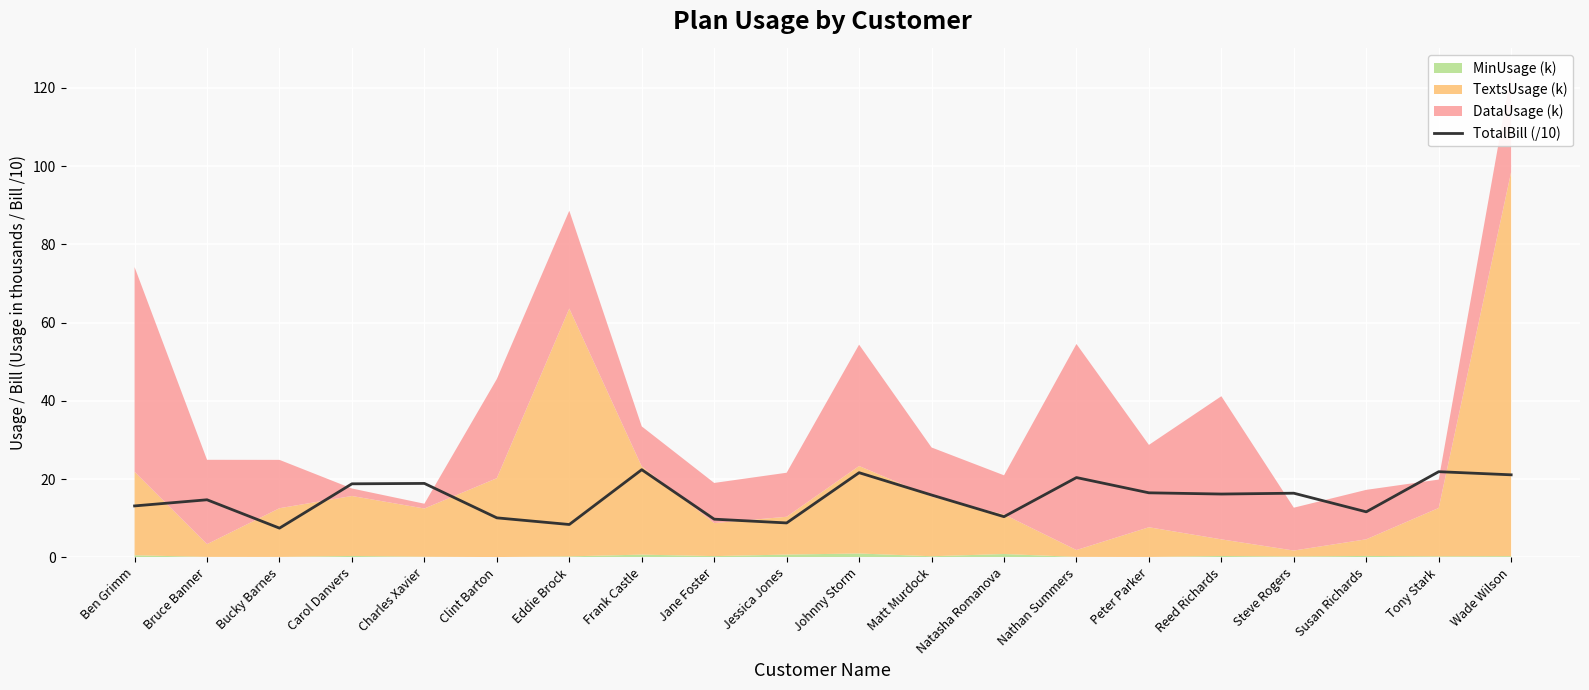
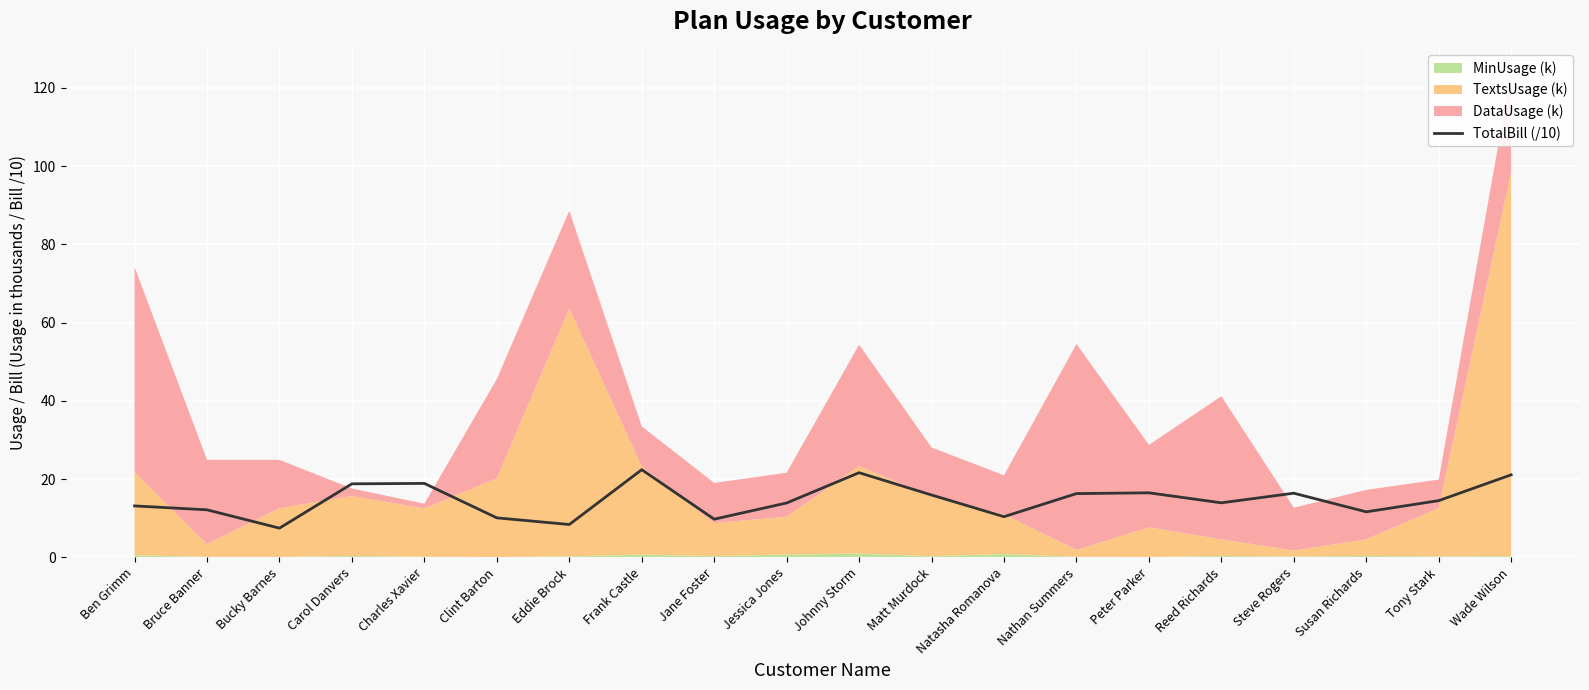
  {
    "TotalBill (/10)": {
      "Ben Grimm": 13,
-     "Bruce Banner": 15,
+     "Bruce Banner": 12,
      "Bucky Barnes": 7,
      "Carol Danvers": 19,
      "Charles Xavier": 19,
      "Clint Barton": 10,
      "Eddie Brock": 8,
      "Frank Castle": 22,
      "Jane Foster": 10,
-     "Jessica Jones": 9,
+     "Jessica Jones": 14,
      "Johnny Storm": 22,
-     "Nathan Summers": 20,
+     "Nathan Summers": 16,
      "Peter Parker": 17,
-     "Reed Richards": 16,
+     "Reed Richards": 14,
      "Steve Rogers": 16,
      "Susan Richards": 12,
-     "Tony Stark": 22,
+     "Tony Stark": 15,
      "Wade Wilson": 21
    },
    "MinUsage (k)": {
      "Frank Castle": 1,
      "Jessica Jones": 1,
      "Johnny Storm": 1,
      "Natasha Romanova": 1
    }
  }
